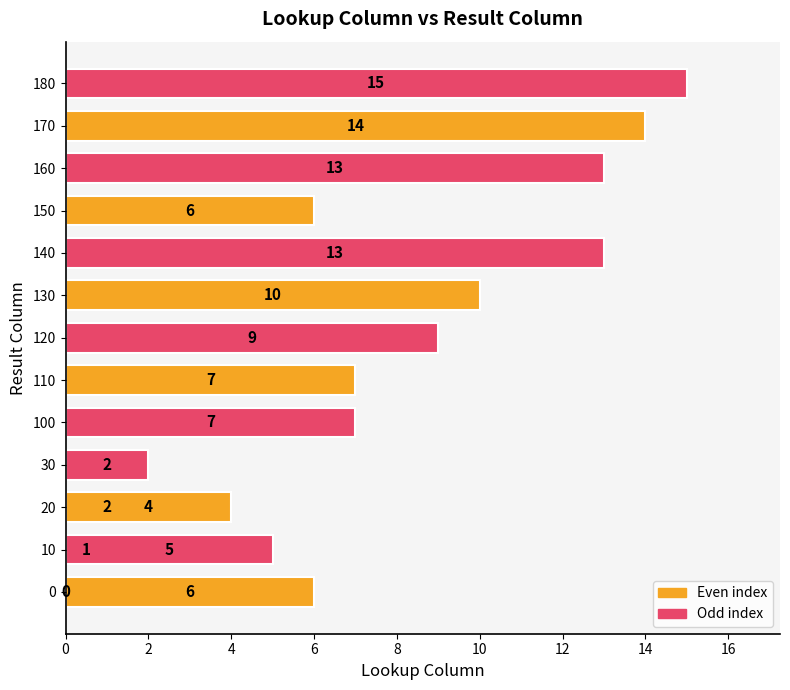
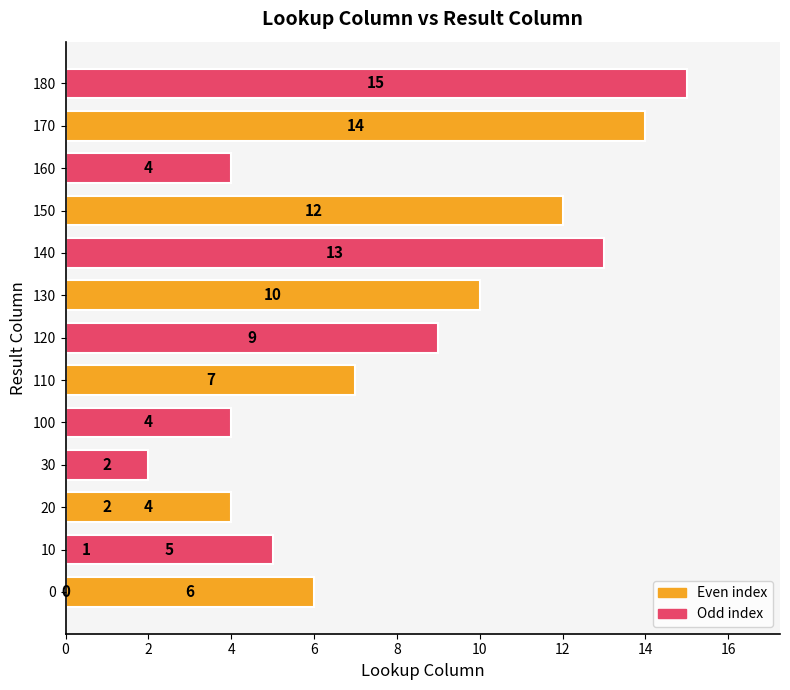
  {
    "180": 15,
    "170": 14,
-   "160": 13,
-   "150": 6,
+   "160": 4,
+   "150": 12,
    "140": 13,
    "130": 10,
    "120": 9,
    "110": 7,
-   "100": 7,
+   "100": 4,
    "30": 2
  }
